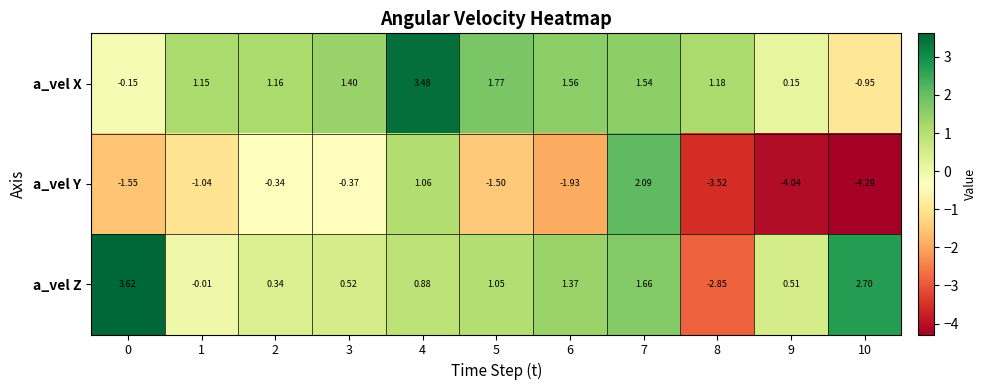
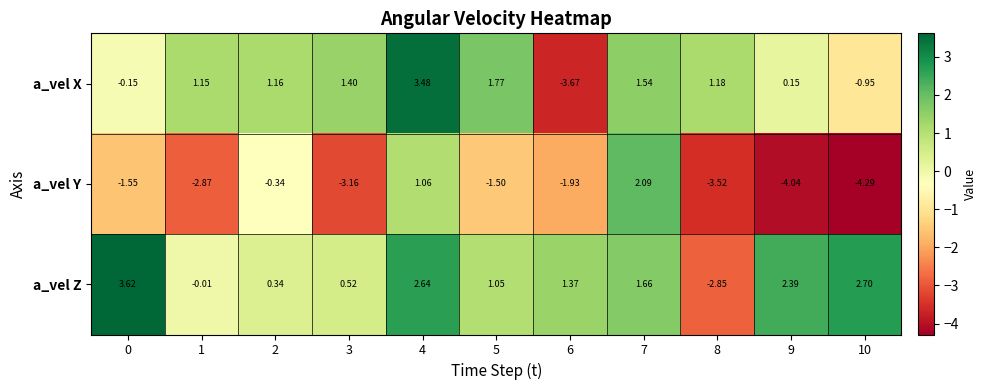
  {
    "a_vel X": {
      "0": -0.15,
      "1": 1.15,
      "2": 1.16,
      "3": 1.40,
      "4": 3.48,
      "5": 1.77,
-     "6": 1.56,
+     "6": -3.67,
      "7": 1.54,
      "8": 1.18,
      "9": 0.15,
      "10": -0.95
    },
    "a_vel Y": {
      "0": -1.55,
-     "1": -1.04,
+     "1": -2.87,
      "2": -0.34,
-     "3": -0.37,
+     "3": -3.16,
      "4": 1.06,
      "5": -1.50,
      "6": -1.93,
      "7": 2.09,
      "8": -3.52,
      "9": -4.04,
      "10": -4.29
    },
    "a_vel Z": {
      "0": 3.62,
      "1": -0.01,
      "2": 0.34,
      "3": 0.52,
-     "4": 0.88,
+     "4": 2.64,
      "5": 1.05,
      "6": 1.37,
      "7": 1.66,
      "8": -2.85,
-     "9": 0.51,
+     "9": 2.39,
      "10": 2.70
    }
  }
